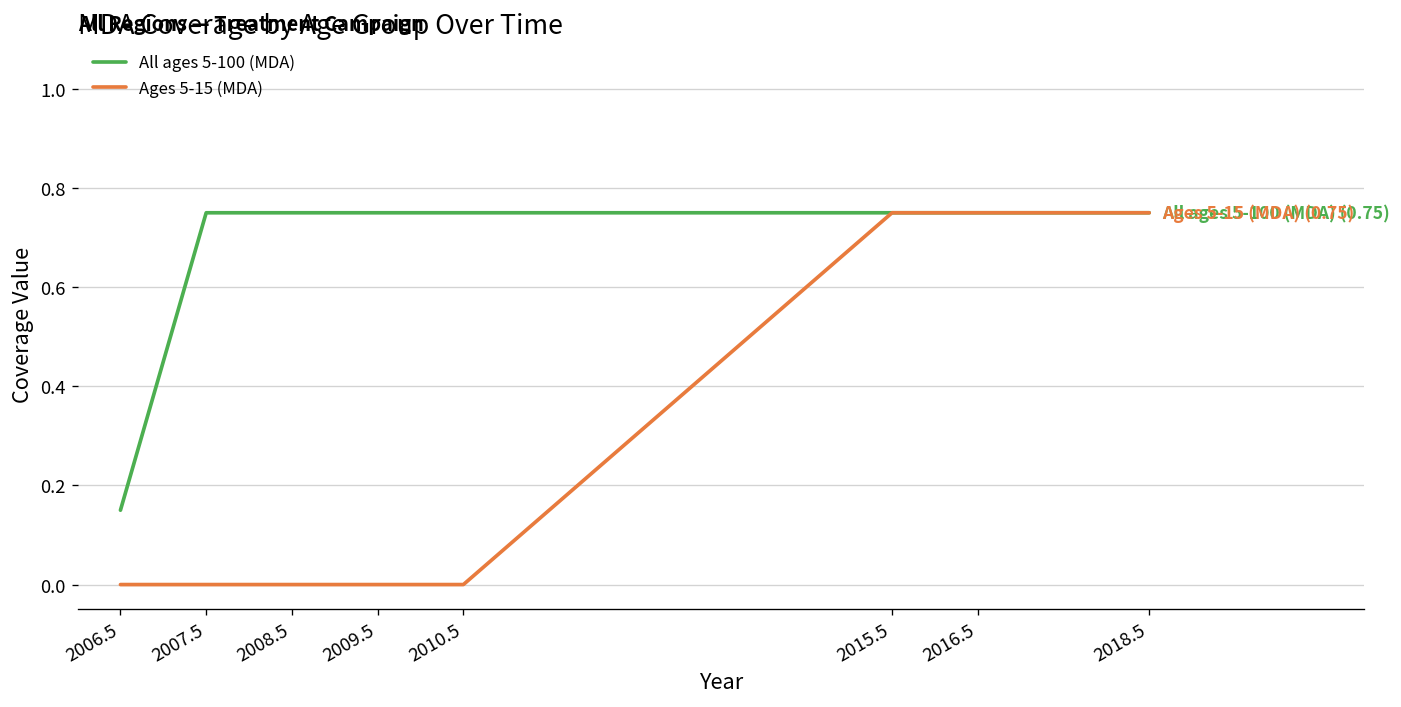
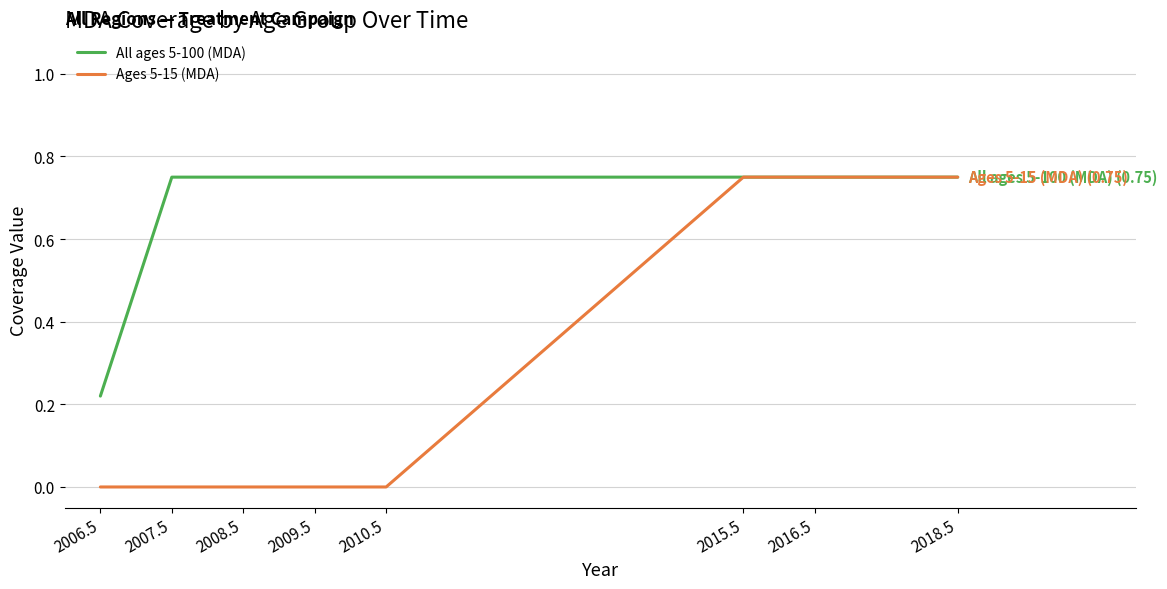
  {
    "All ages 5-100 (MDA)": {
-     "2006.5": 0.15,
+     "2006.5": 0.22,
      "2007.5": 0.75,
      "2008.5": 0.75,
      "2009.5": 0.75,
      "2010.5": 0.75
    },
    "Ages 5-15 (MDA)": {
      "2006.5": 0.00,
      "2007.5": 0.00,
      "2008.5": 0.00,
      "2009.5": 0.00,
      "2010.5": 0.00
    }
  }
